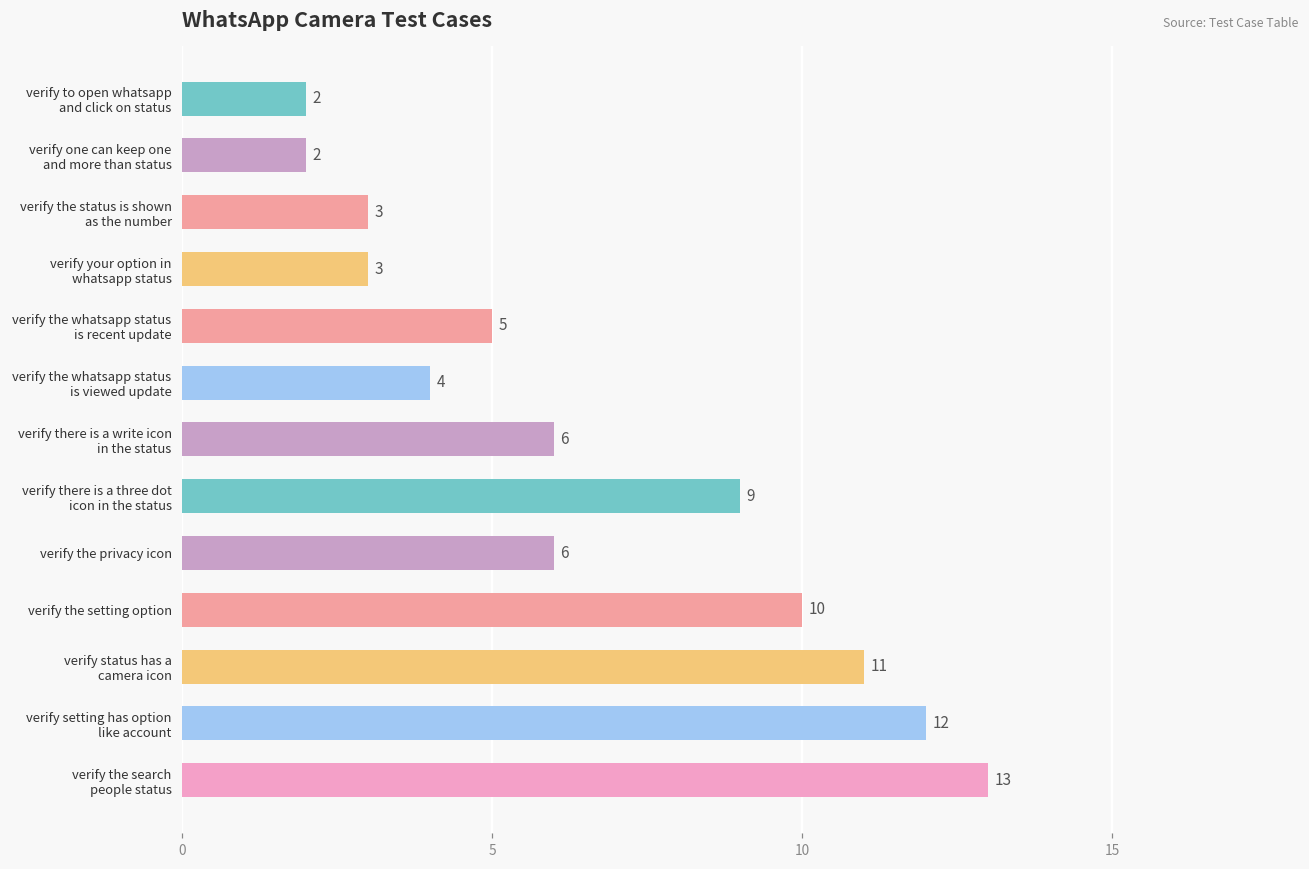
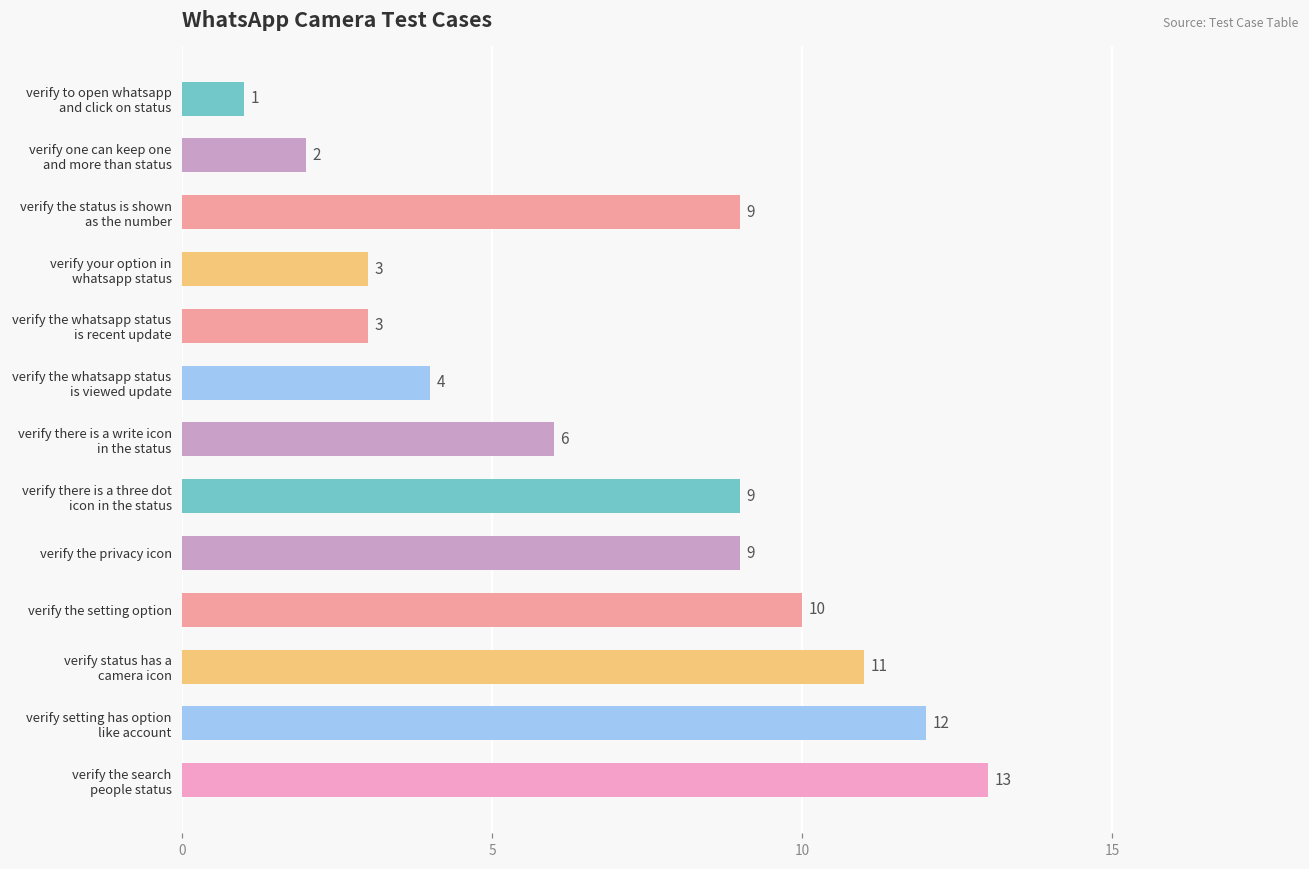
  {
-   "verify to open whatsapp and click on status": 2,
+   "verify to open whatsapp and click on status": 1,
    "verify one can keep one and more than status": 2,
-   "verify the status is shown as the number": 3,
+   "verify the status is shown as the number": 9,
    "verify your option in whatsapp status": 3,
-   "verify the whatsapp status is recent update": 5,
+   "verify the whatsapp status is recent update": 3,
    "verify the whatsapp status is viewed update": 4,
    "verify there is a write icon in the status": 6,
    "verify there is a three dot icon in the status": 9,
-   "verify the privacy icon": 6,
+   "verify the privacy icon": 9,
    "verify the setting option": 10,
    "verify status has a camera icon": 11,
    "verify setting has option like account": 12,
    "verify the search people status": 13
  }
